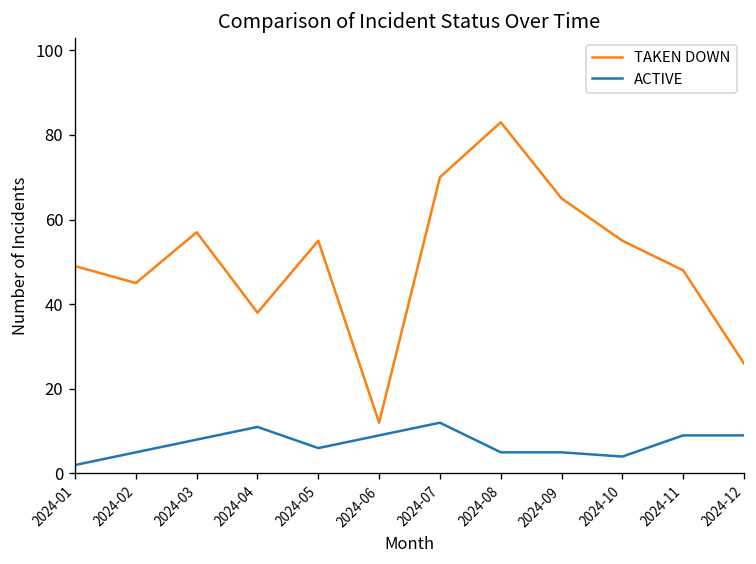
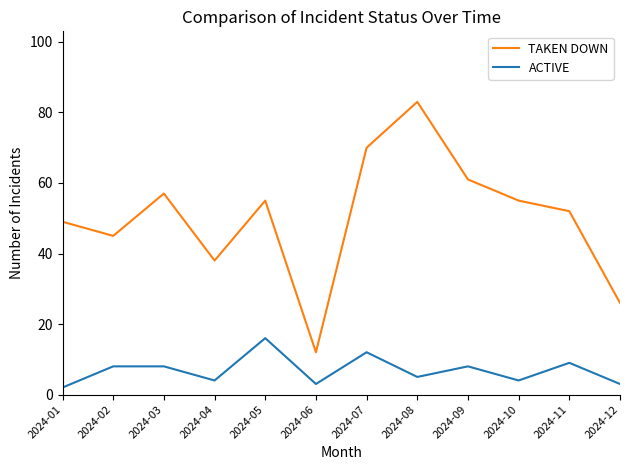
  {
    "TAKEN DOWN": {
      "2024-01": 49,
      "2024-02": 45,
      "2024-03": 57,
      "2024-04": 38,
      "2024-05": 55,
      "2024-06": 12,
      "2024-07": 70,
      "2024-08": 83,
-     "2024-09": 65,
+     "2024-09": 61,
      "2024-10": 55,
-     "2024-11": 48,
+     "2024-11": 52,
      "2024-12": 26
    },
    "ACTIVE": {
      "2024-01": 2,
-     "2024-02": 5,
+     "2024-02": 8,
      "2024-03": 8,
-     "2024-04": 11,
-     "2024-05": 6,
-     "2024-06": 9,
+     "2024-04": 4,
+     "2024-05": 16,
+     "2024-06": 3,
      "2024-07": 12,
      "2024-08": 5,
-     "2024-09": 5,
+     "2024-09": 8,
      "2024-10": 4,
      "2024-11": 9,
-     "2024-12": 9
+     "2024-12": 3
    }
  }
